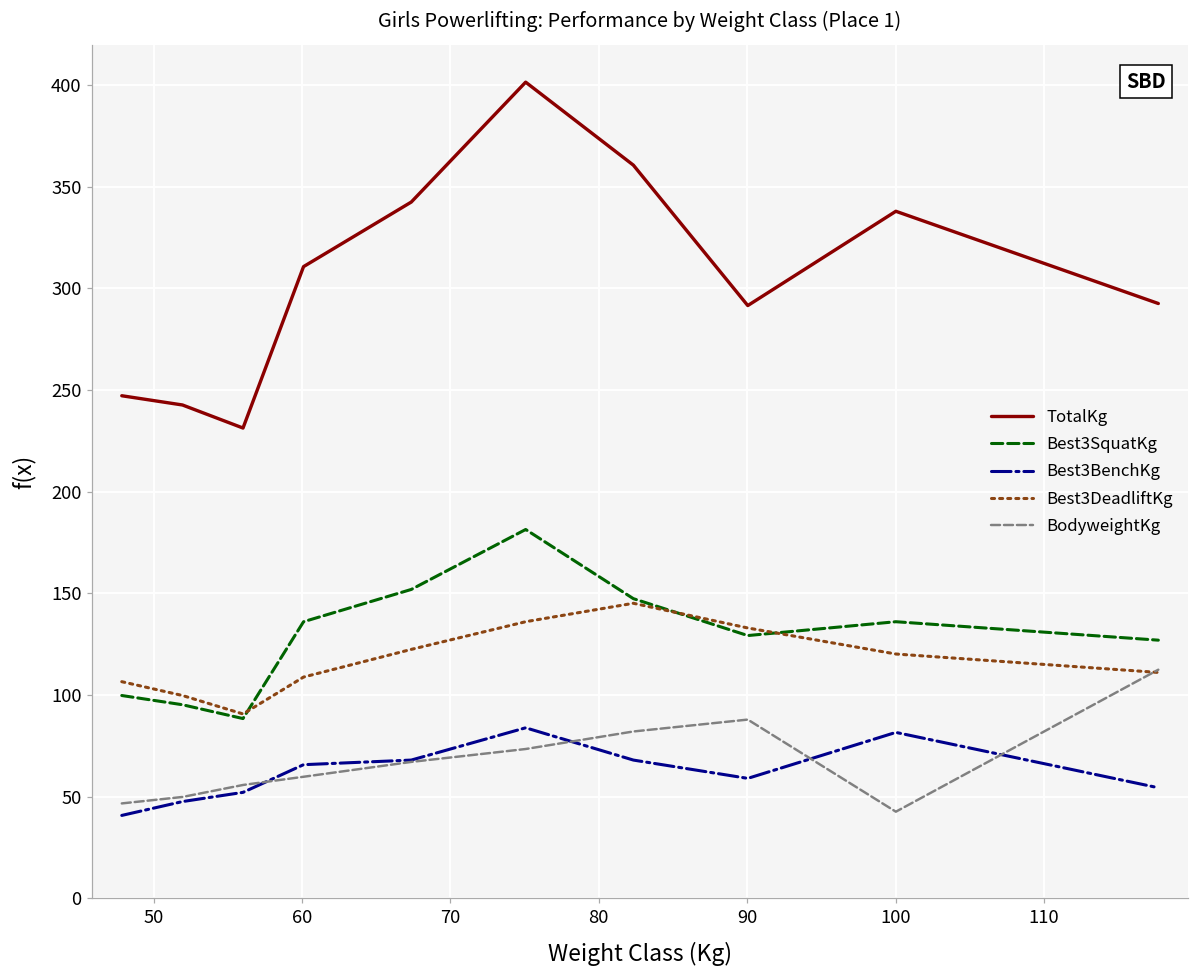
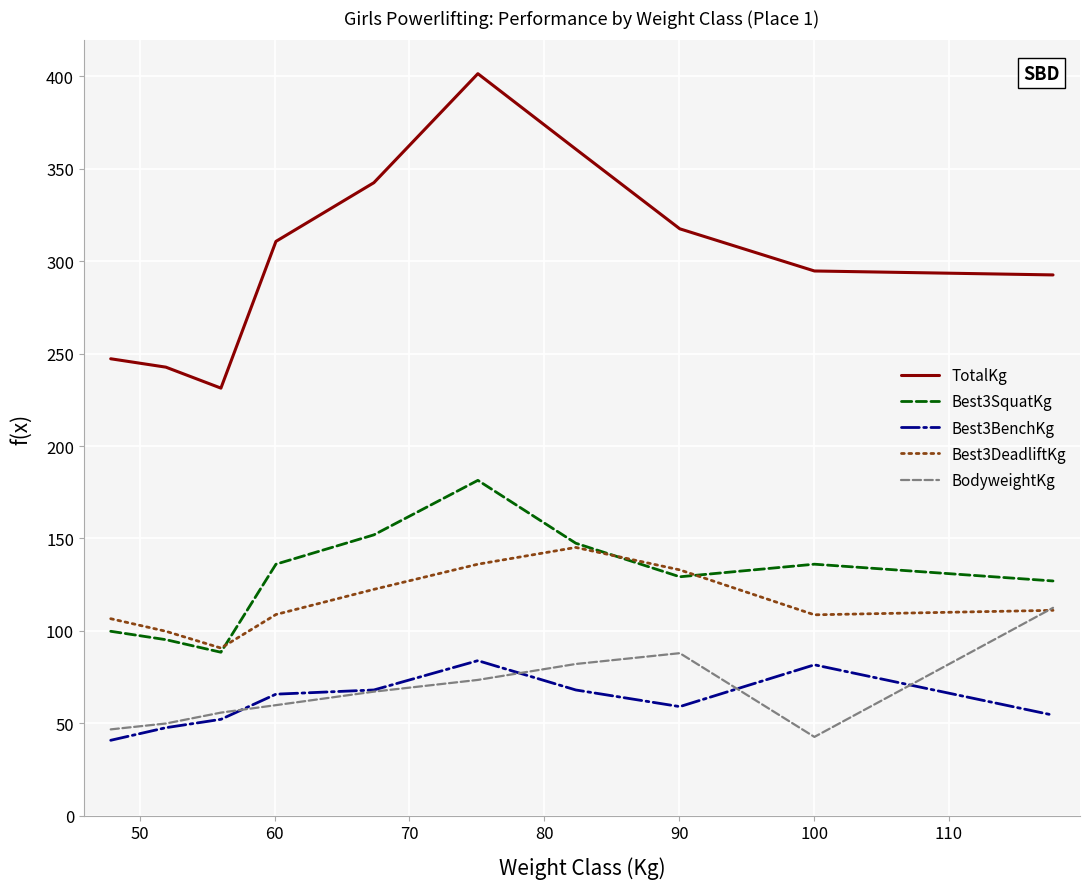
  {
    "TotalKg": {
-     "90": 292,
-     "100": 338
+     "90": 318,
+     "100": 295
    },
    "Best3SquatKg": {
      "90": 129,
      "100": 136
    },
    "Best3BenchKg": {
      "90": 59,
      "100": 82
    },
    "Best3DeadliftKg": {
      "90": 133,
-     "100": 120
+     "100": 109
    },
    "BodyweightKg": {
      "90": 88,
      "100": 43
    }
  }
